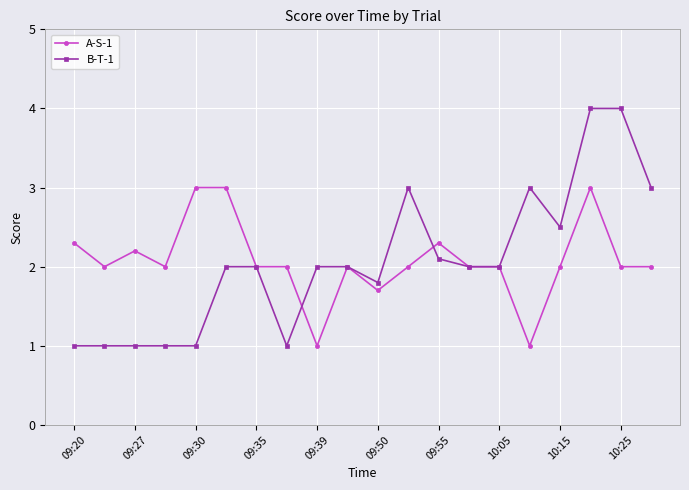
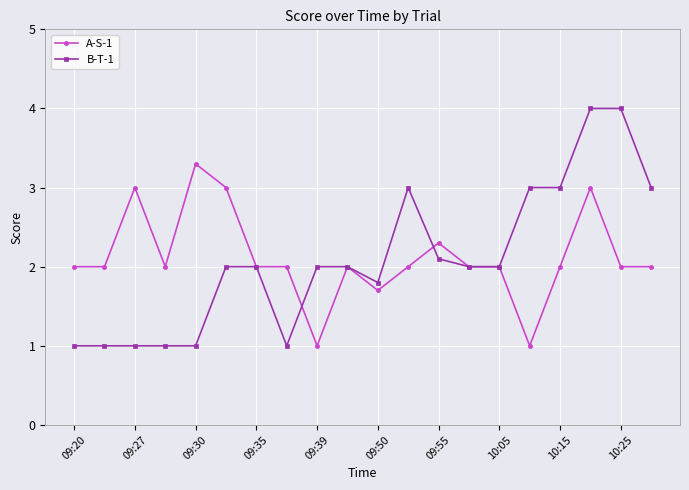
  {
    "A-S-1": {
-     "09:20": 2.3,
-     "09:27": 2.2,
-     "09:30": 3.0,
+     "09:20": 2.0,
+     "09:27": 3.0,
+     "09:30": 3.3,
      "09:39": 1.0,
      "09:50": 1.7,
      "09:55": 2.3,
      "10:15": 2.0,
      "10:25": 2.0
    },
    "B-T-1": {
      "09:20": 1.0,
      "09:27": 1.0,
      "09:30": 1.0,
      "09:39": 2.0,
      "09:50": 1.8,
      "09:55": 2.1,
-     "10:15": 2.5,
+     "10:15": 3.0,
      "10:25": 4.0
    }
  }
